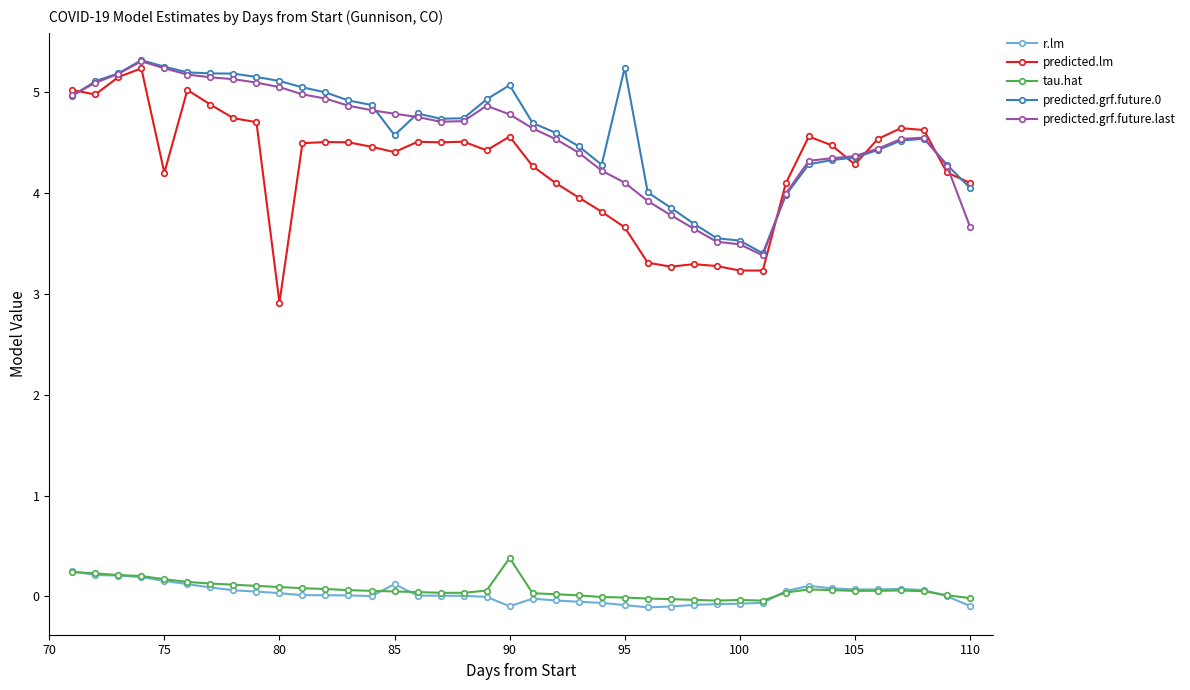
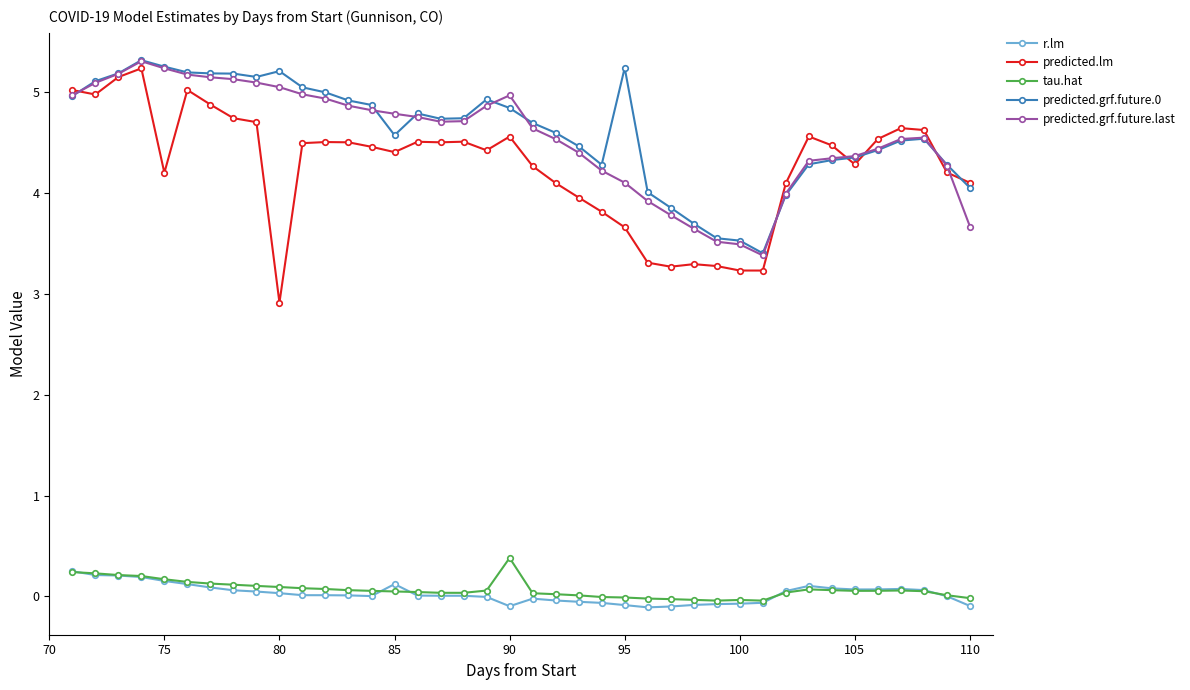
  {
    "r.lm": {
      "80": 0.03,
      "85": 0.12,
      "90": -0.10,
      "95": -0.09,
      "100": -0.07,
      "110": -0.09
    },
    "predicted.lm": {
      "75": 4.20,
      "80": 2.91,
      "85": 4.41,
      "90": 4.56,
      "95": 3.66,
      "100": 3.23,
      "105": 4.28,
      "110": 4.10
    },
    "tau.hat": {
      "80": 0.09,
      "85": 0.05,
      "90": 0.38,
      "95": -0.01,
      "100": -0.04,
      "110": -0.02
    },
    "predicted.grf.future.0": {
-     "80": 5.11,
+     "80": 5.21,
      "85": 4.57,
-     "90": 5.07,
+     "90": 4.84,
      "95": 5.24,
      "100": 3.53,
      "110": 4.05
    },
    "predicted.grf.future.last": {
      "80": 5.05,
      "85": 4.79,
-     "90": 4.78,
+     "90": 4.97,
      "95": 4.10,
      "100": 3.49,
      "110": 3.67
    }
  }
